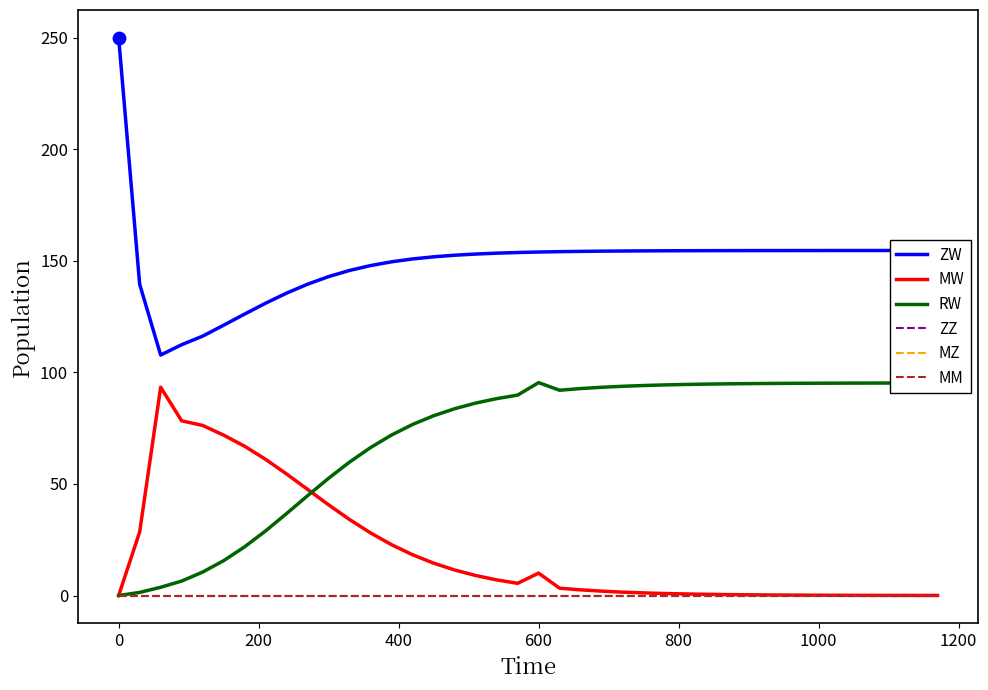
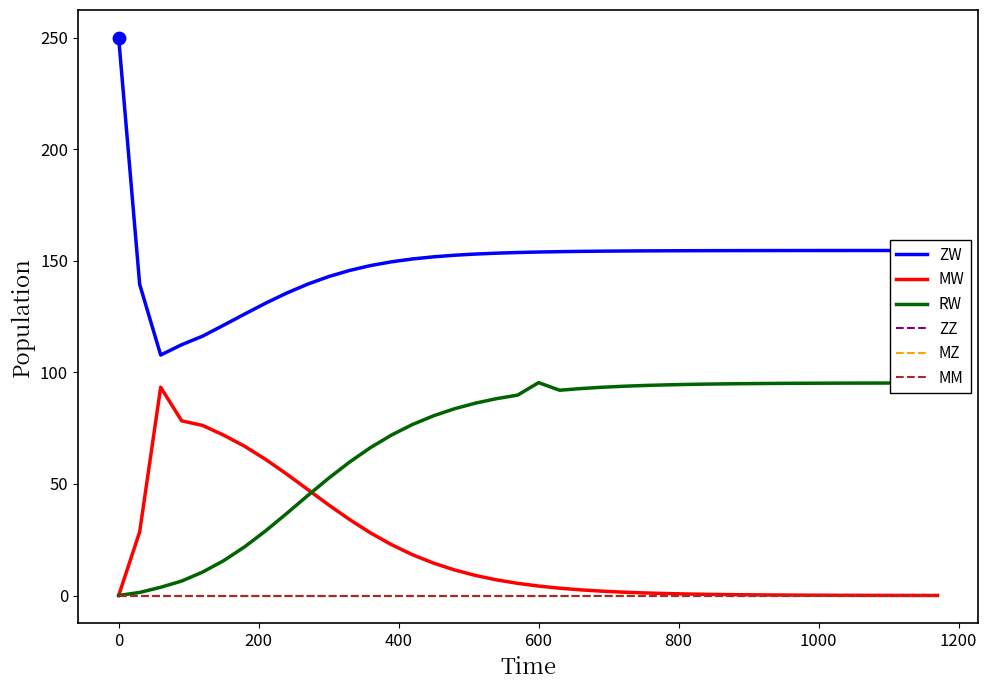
  {
    "MW": {
-     "600": 10
+     "600": 4
    },
    "RW": {
      "600": 95
    },
    "MM": {
      "600": 0
    }
  }
